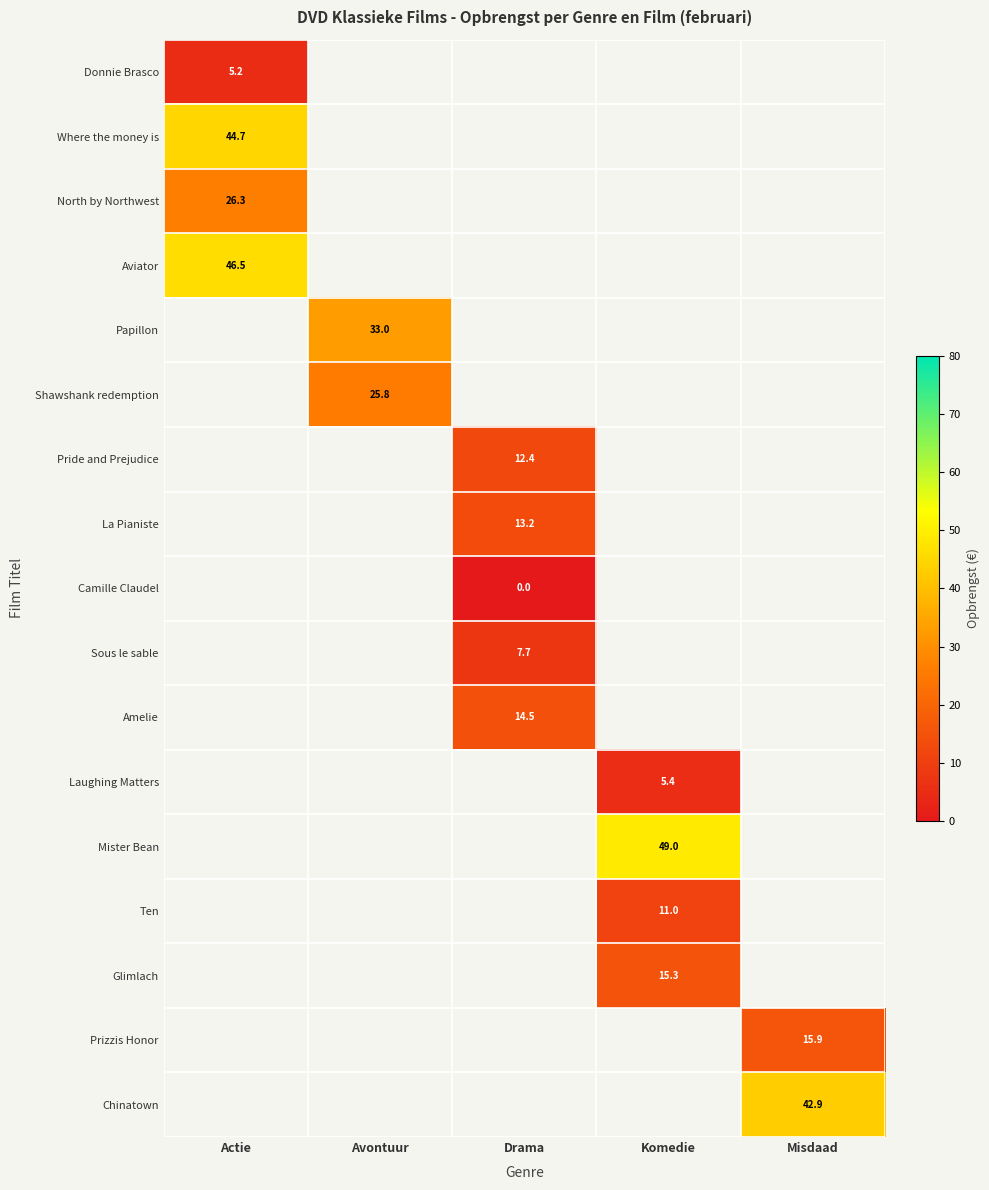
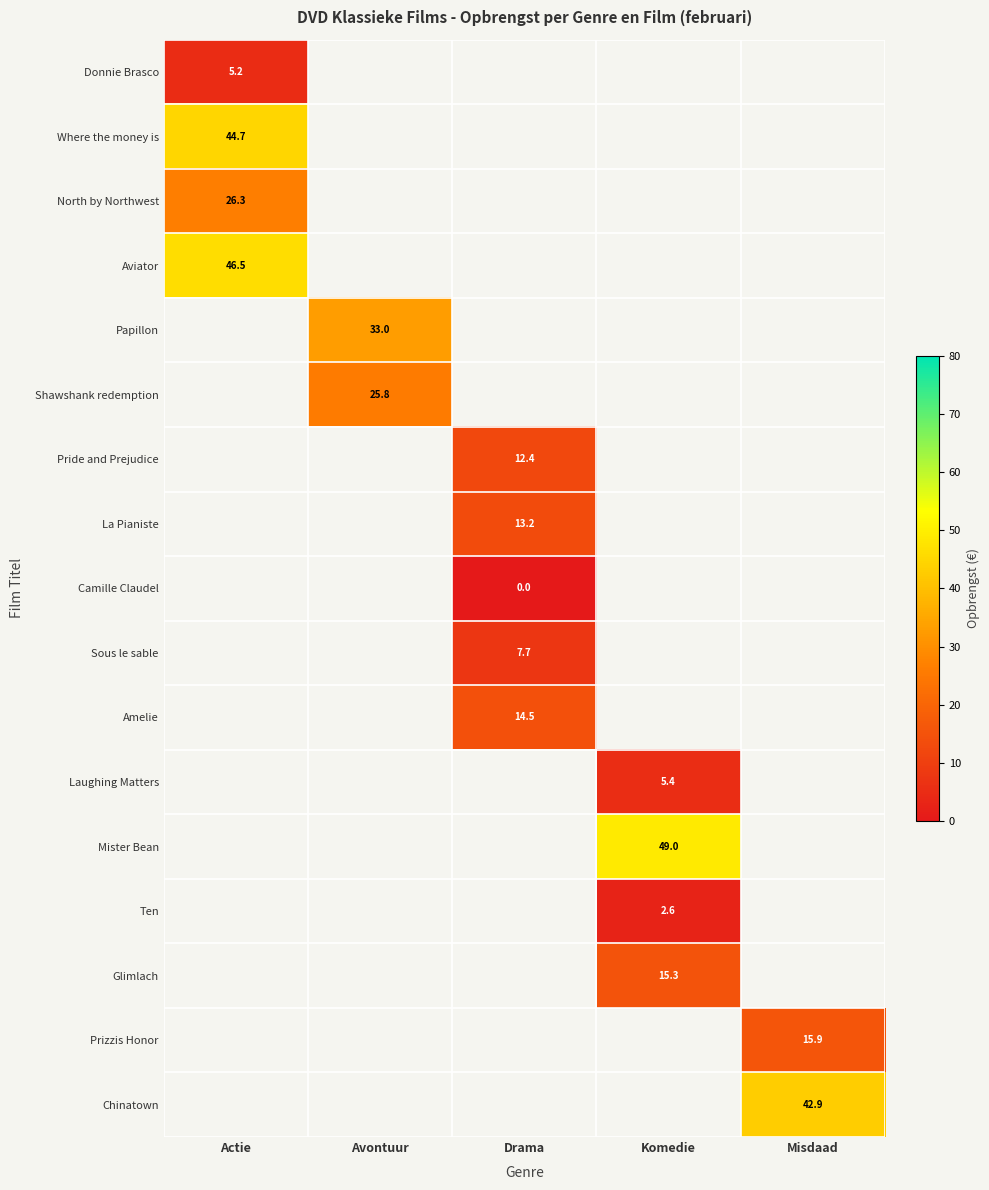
  {
    "Donnie Brasco": {
      "Actie": 5.2
    },
    "Where the money is": {
      "Actie": 44.7
    },
    "North by Northwest": {
      "Actie": 26.3
    },
    "Aviator": {
      "Actie": 46.5
    },
    "Papillon": {
      "Avontuur": 33.0
    },
    "Shawshank redemption": {
      "Avontuur": 25.8
    },
    "Pride and Prejudice": {
      "Drama": 12.4
    },
    "La Pianiste": {
      "Drama": 13.2
    },
    "Camille Claudel": {
      "Drama": 0.0
    },
    "Sous le sable": {
      "Drama": 7.7
    },
    "Amelie": {
      "Drama": 14.5
    },
    "Laughing Matters": {
      "Komedie": 5.4
    },
    "Mister Bean": {
      "Komedie": 49.0
    },
    "Ten": {
-     "Komedie": 11.0
+     "Komedie": 2.6
    },
    "Glimlach": {
      "Komedie": 15.3
    },
    "Prizzis Honor": {
      "Misdaad": 15.9
    },
    "Chinatown": {
      "Misdaad": 42.9
    }
  }
